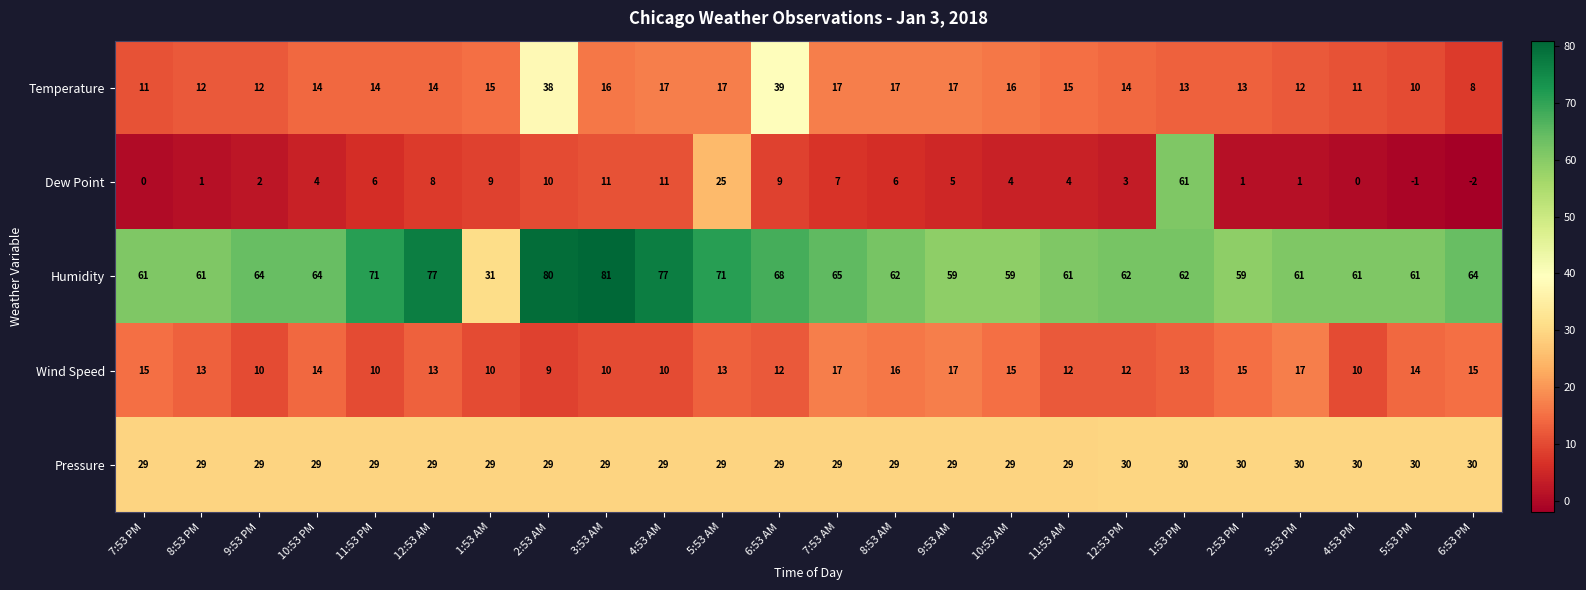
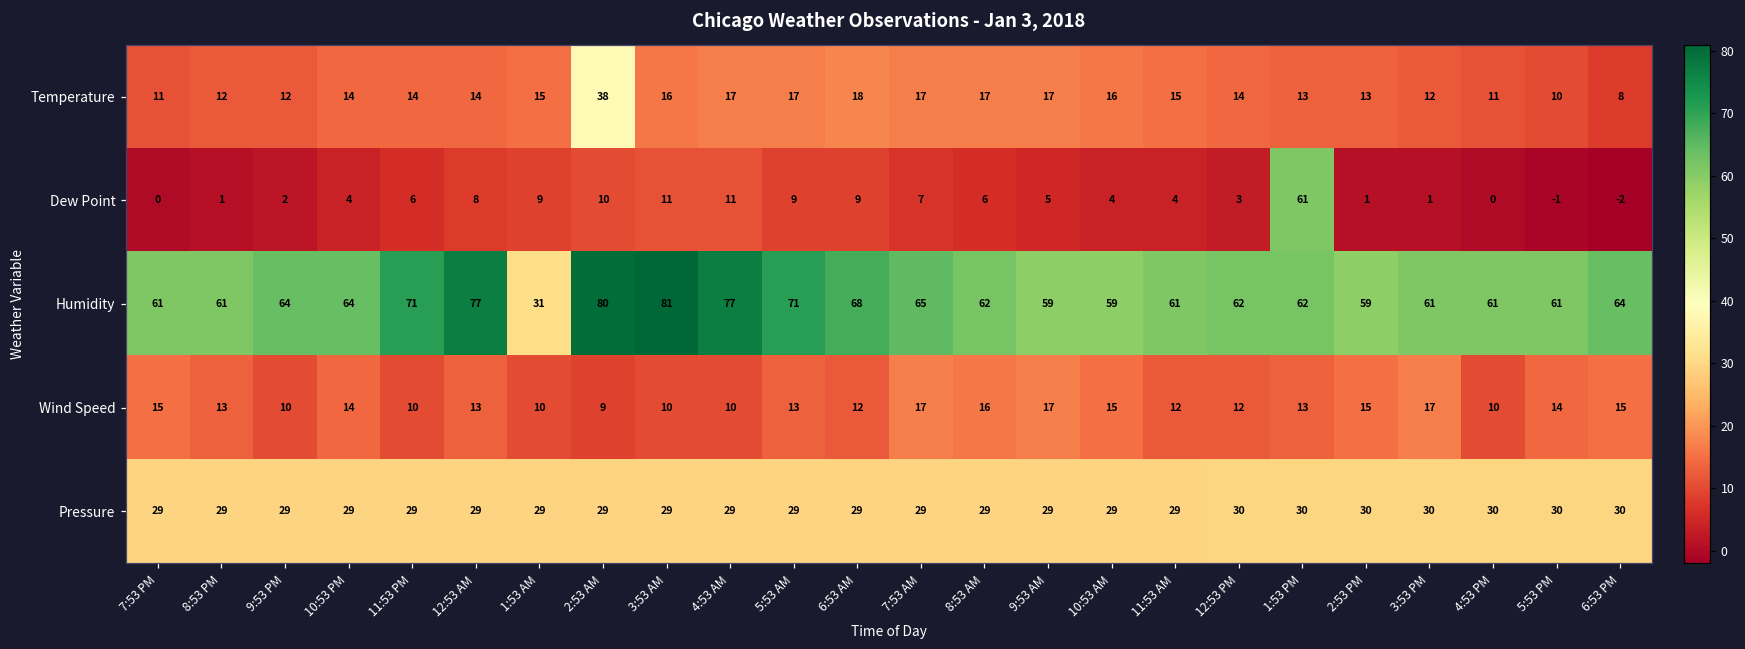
  {
    "Temperature": {
      "7:53 PM": 11,
      "8:53 PM": 12,
      "9:53 PM": 12,
      "10:53 PM": 14,
      "11:53 PM": 14,
      "12:53 AM": 14,
      "1:53 AM": 15,
      "2:53 AM": 38,
      "3:53 AM": 16,
      "4:53 AM": 17,
      "5:53 AM": 17,
-     "6:53 AM": 39,
+     "6:53 AM": 18,
      "7:53 AM": 17,
      "8:53 AM": 17,
      "9:53 AM": 17,
      "10:53 AM": 16,
      "11:53 AM": 15,
      "12:53 PM": 14,
      "1:53 PM": 13,
      "2:53 PM": 13,
      "3:53 PM": 12,
      "4:53 PM": 11,
      "5:53 PM": 10,
      "6:53 PM": 8
    },
    "Dew Point": {
      "7:53 PM": 0,
      "8:53 PM": 1,
      "9:53 PM": 2,
      "10:53 PM": 4,
      "11:53 PM": 6,
      "12:53 AM": 8,
      "1:53 AM": 9,
      "2:53 AM": 10,
      "3:53 AM": 11,
      "4:53 AM": 11,
-     "5:53 AM": 25,
+     "5:53 AM": 9,
      "6:53 AM": 9,
      "7:53 AM": 7,
      "8:53 AM": 6,
      "9:53 AM": 5,
      "10:53 AM": 4,
      "11:53 AM": 4,
      "12:53 PM": 3,
      "1:53 PM": 61,
      "2:53 PM": 1,
      "3:53 PM": 1,
      "4:53 PM": 0,
      "5:53 PM": -1,
      "6:53 PM": -2
    },
    "Humidity": {
      "7:53 PM": 61,
      "8:53 PM": 61,
      "9:53 PM": 64,
      "10:53 PM": 64,
      "11:53 PM": 71,
      "12:53 AM": 77,
      "1:53 AM": 31,
      "2:53 AM": 80,
      "3:53 AM": 81,
      "4:53 AM": 77,
      "5:53 AM": 71,
      "6:53 AM": 68,
      "7:53 AM": 65,
      "8:53 AM": 62,
      "9:53 AM": 59,
      "10:53 AM": 59,
      "11:53 AM": 61,
      "12:53 PM": 62,
      "1:53 PM": 62,
      "2:53 PM": 59,
      "3:53 PM": 61,
      "4:53 PM": 61,
      "5:53 PM": 61,
      "6:53 PM": 64
    },
    "Wind Speed": {
      "7:53 PM": 15,
      "8:53 PM": 13,
      "9:53 PM": 10,
      "10:53 PM": 14,
      "11:53 PM": 10,
      "12:53 AM": 13,
      "1:53 AM": 10,
      "2:53 AM": 9,
      "3:53 AM": 10,
      "4:53 AM": 10,
      "5:53 AM": 13,
      "6:53 AM": 12,
      "7:53 AM": 17,
      "8:53 AM": 16,
      "9:53 AM": 17,
      "10:53 AM": 15,
      "11:53 AM": 12,
      "12:53 PM": 12,
      "1:53 PM": 13,
      "2:53 PM": 15,
      "3:53 PM": 17,
      "4:53 PM": 10,
      "5:53 PM": 14,
      "6:53 PM": 15
    },
    "Pressure": {
      "7:53 PM": 29,
      "8:53 PM": 29,
      "9:53 PM": 29,
      "10:53 PM": 29,
      "11:53 PM": 29,
      "12:53 AM": 29,
      "1:53 AM": 29,
      "2:53 AM": 29,
      "3:53 AM": 29,
      "4:53 AM": 29,
      "5:53 AM": 29,
      "6:53 AM": 29,
      "7:53 AM": 29,
      "8:53 AM": 29,
      "9:53 AM": 29,
      "10:53 AM": 29,
      "11:53 AM": 29,
      "12:53 PM": 30,
      "1:53 PM": 30,
      "2:53 PM": 30,
      "3:53 PM": 30,
      "4:53 PM": 30,
      "5:53 PM": 30,
      "6:53 PM": 30
    }
  }
